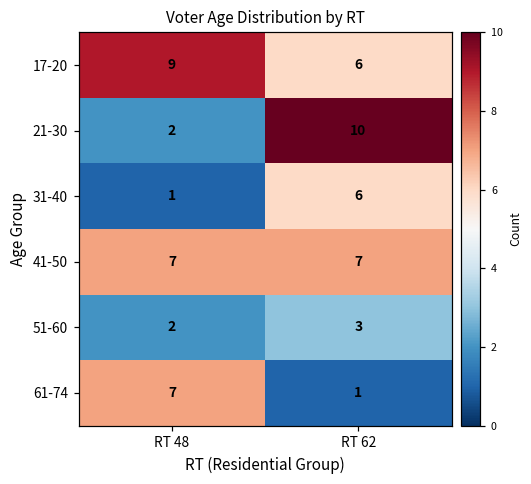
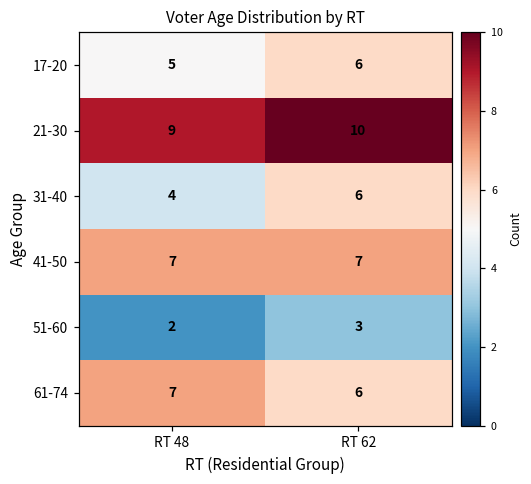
  {
    "17-20": {
-     "RT 48": 9,
+     "RT 48": 5,
      "RT 62": 6
    },
    "21-30": {
-     "RT 48": 2,
+     "RT 48": 9,
      "RT 62": 10
    },
    "31-40": {
-     "RT 48": 1,
+     "RT 48": 4,
      "RT 62": 6
    },
    "41-50": {
      "RT 48": 7,
      "RT 62": 7
    },
    "51-60": {
      "RT 48": 2,
      "RT 62": 3
    },
    "61-74": {
      "RT 48": 7,
-     "RT 62": 1
+     "RT 62": 6
    }
  }
